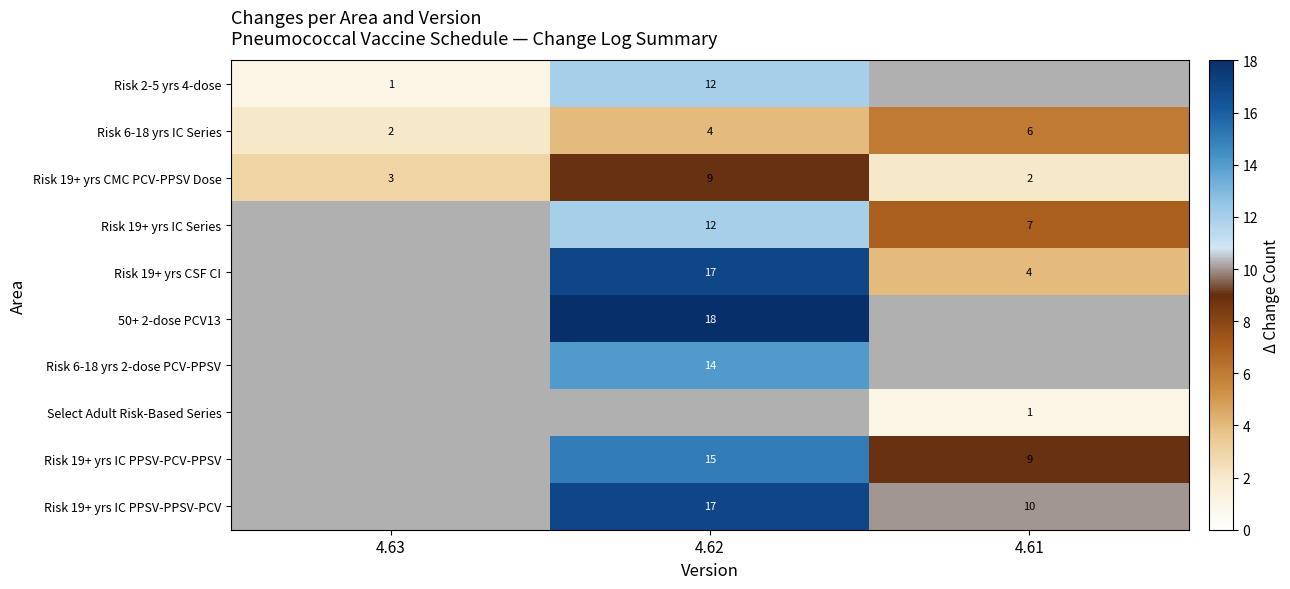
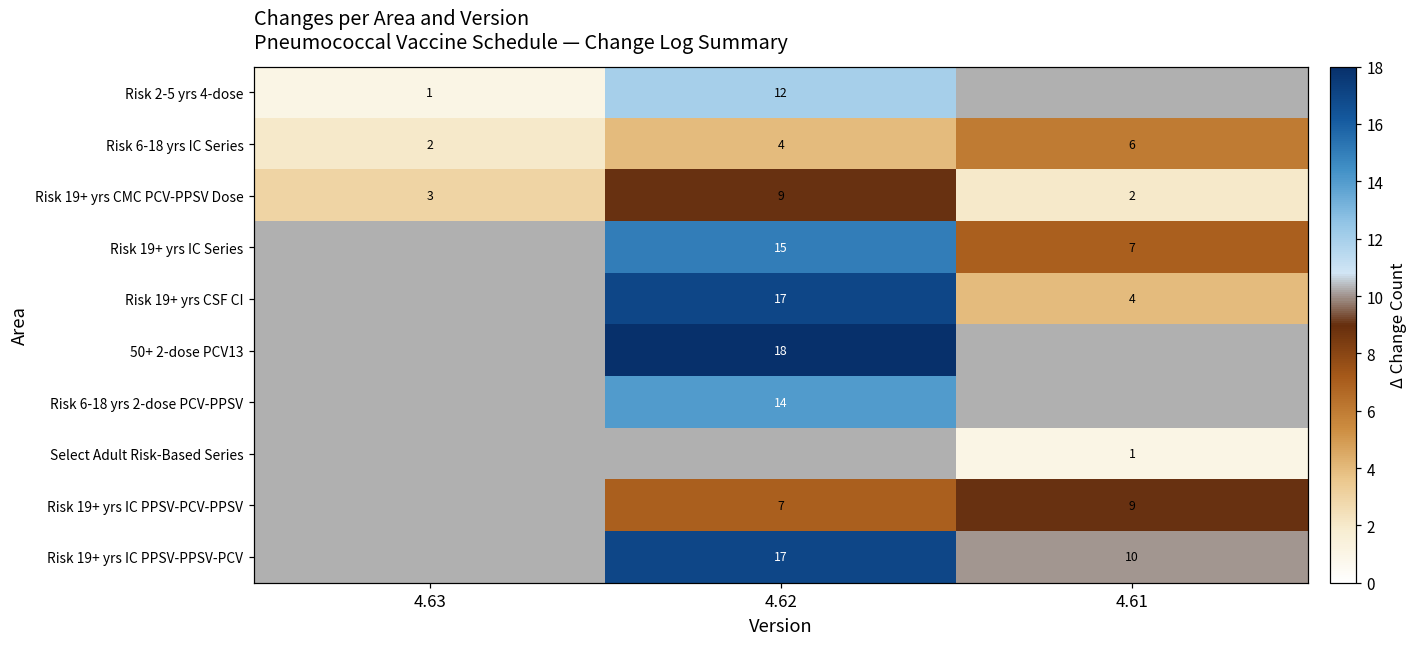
  {
    "Risk 2-5 yrs 4-dose": {
      "4.63": 1,
      "4.62": 12
    },
    "Risk 6-18 yrs IC Series": {
      "4.63": 2,
      "4.62": 4,
      "4.61": 6
    },
    "Risk 19+ yrs CMC PCV-PPSV Dose": {
      "4.63": 3,
      "4.62": 9,
      "4.61": 2
    },
    "Risk 19+ yrs IC Series": {
-     "4.62": 12,
+     "4.62": 15,
      "4.61": 7
    },
    "Risk 19+ yrs CSF CI": {
      "4.62": 17,
      "4.61": 4
    },
    "50+ 2-dose PCV13": {
      "4.62": 18
    },
    "Risk 6-18 yrs 2-dose PCV-PPSV": {
      "4.62": 14
    },
    "Select Adult Risk-Based Series": {
      "4.61": 1
    },
    "Risk 19+ yrs IC PPSV-PCV-PPSV": {
-     "4.62": 15,
+     "4.62": 7,
      "4.61": 9
    },
    "Risk 19+ yrs IC PPSV-PPSV-PCV": {
      "4.62": 17,
      "4.61": 10
    }
  }
